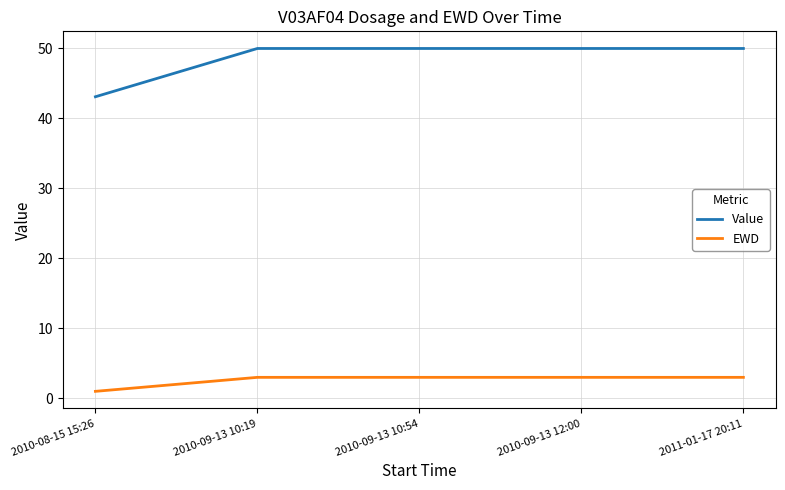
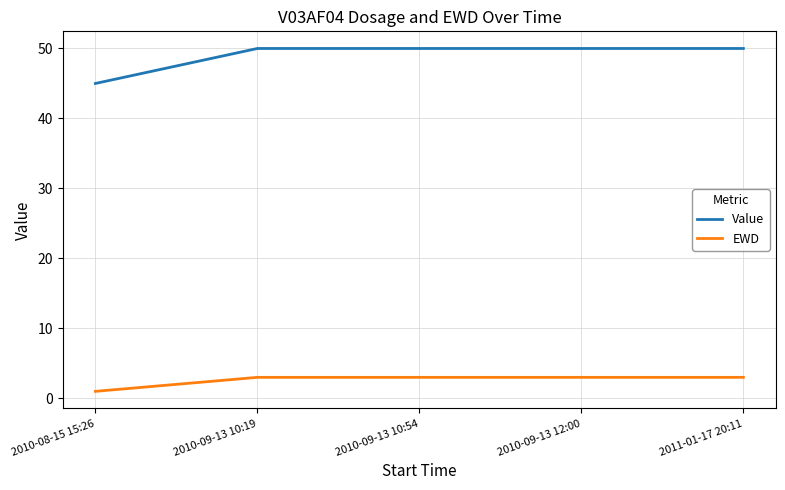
  {
    "Value": {
-     "2010-08-15 15:26": 43,
+     "2010-08-15 15:26": 45,
      "2010-09-13 10:19": 50,
      "2010-09-13 10:54": 50,
      "2010-09-13 12:00": 50,
      "2011-01-17 20:11": 50
    },
    "EWD": {
      "2010-08-15 15:26": 1,
      "2010-09-13 10:19": 3,
      "2010-09-13 10:54": 3,
      "2010-09-13 12:00": 3,
      "2011-01-17 20:11": 3
    }
  }
